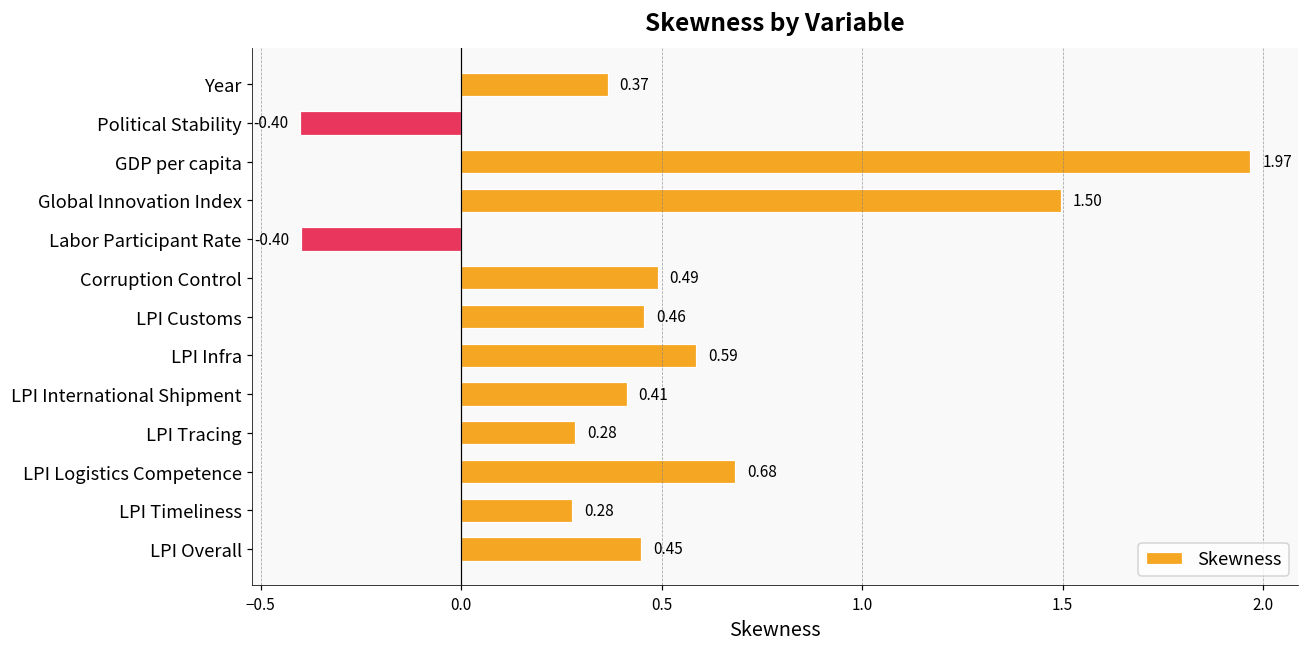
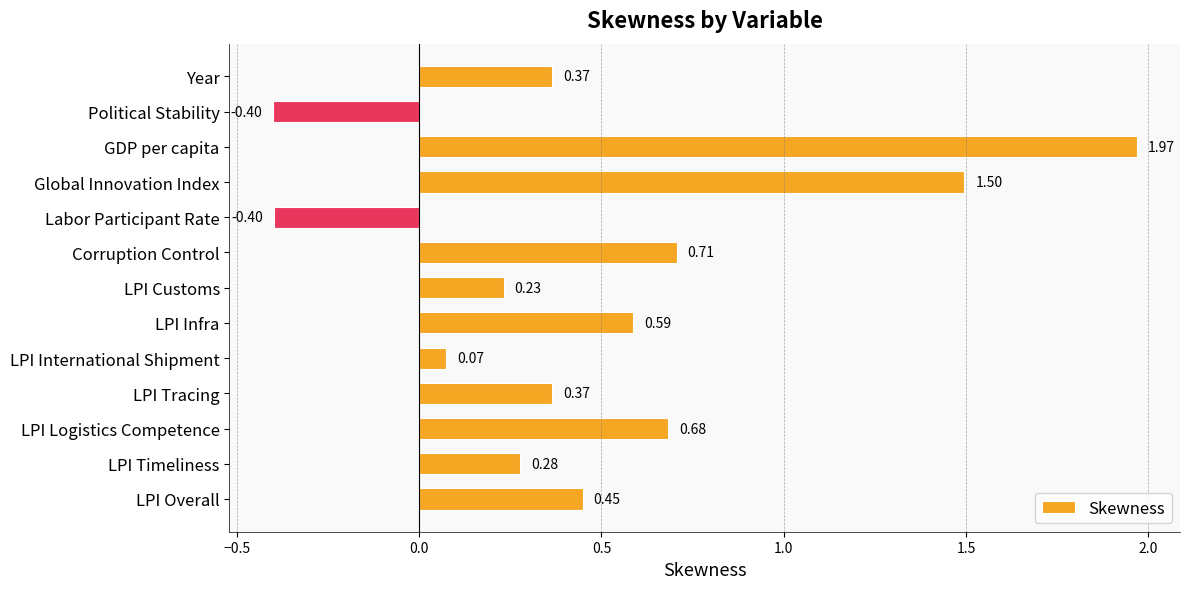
  {
    "Year": 0.37,
    "Political Stability": -0.40,
    "GDP per capita": 1.97,
    "Global Innovation Index": 1.50,
    "Labor Participant Rate": -0.40,
-   "Corruption Control": 0.49,
-   "LPI Customs": 0.46,
+   "Corruption Control": 0.71,
+   "LPI Customs": 0.23,
    "LPI Infra": 0.59,
-   "LPI International Shipment": 0.41,
-   "LPI Tracing": 0.28,
+   "LPI International Shipment": 0.07,
+   "LPI Tracing": 0.37,
    "LPI Logistics Competence": 0.68,
    "LPI Timeliness": 0.28,
    "LPI Overall": 0.45
  }
